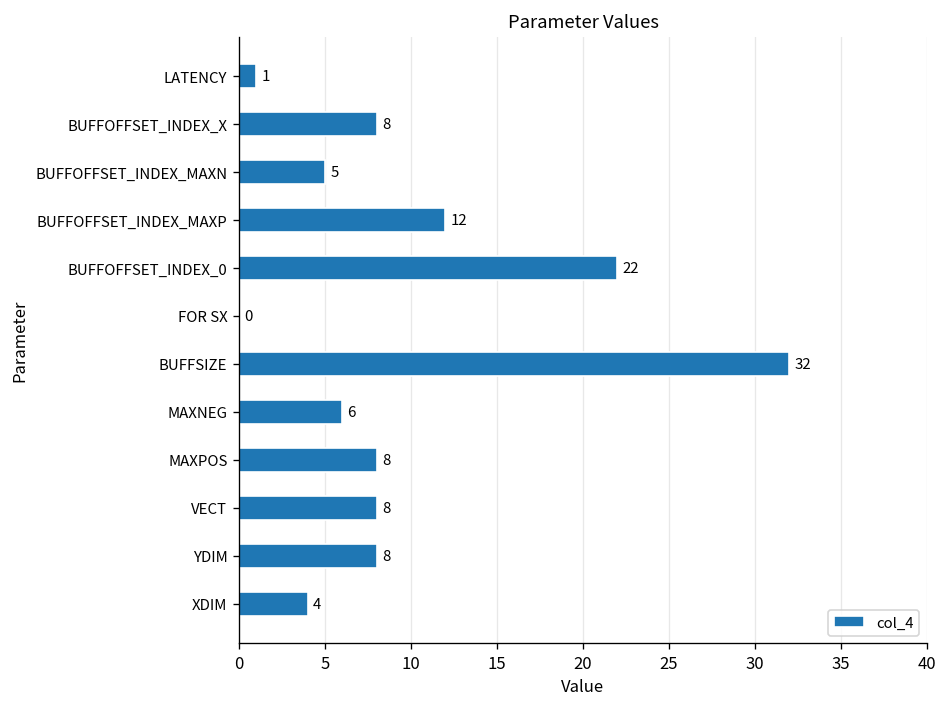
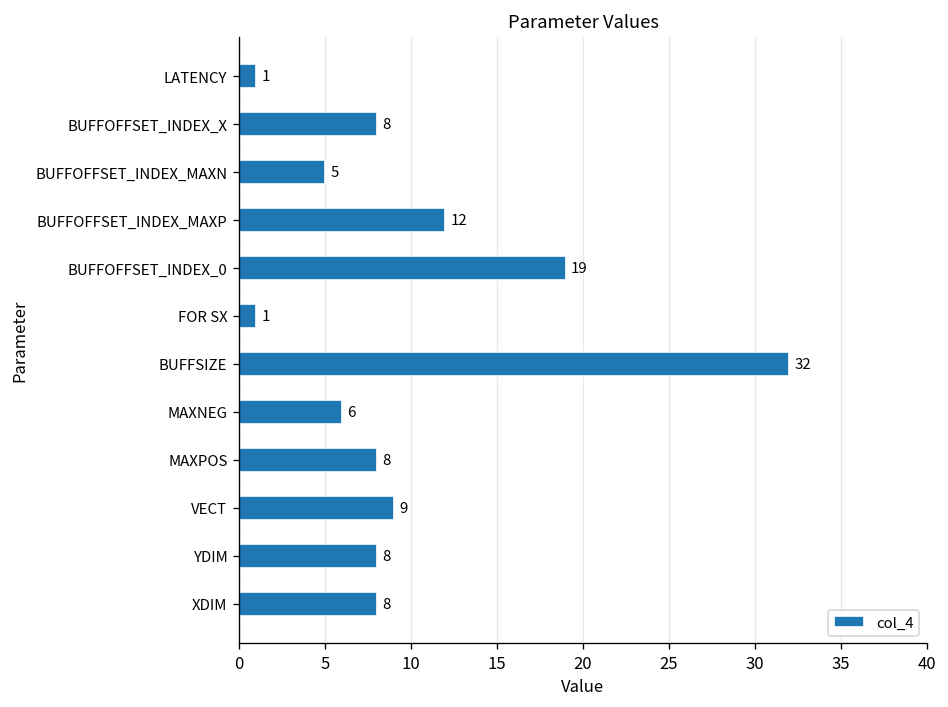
  {
    "LATENCY": 1,
    "BUFFOFFSET_INDEX_X": 8,
    "BUFFOFFSET_INDEX_MAXN": 5,
    "BUFFOFFSET_INDEX_MAXP": 12,
-   "BUFFOFFSET_INDEX_0": 22,
-   "FOR SX": 0,
+   "BUFFOFFSET_INDEX_0": 19,
+   "FOR SX": 1,
    "BUFFSIZE": 32,
    "MAXNEG": 6,
    "MAXPOS": 8,
-   "VECT": 8,
+   "VECT": 9,
    "YDIM": 8,
-   "XDIM": 4
+   "XDIM": 8
  }
